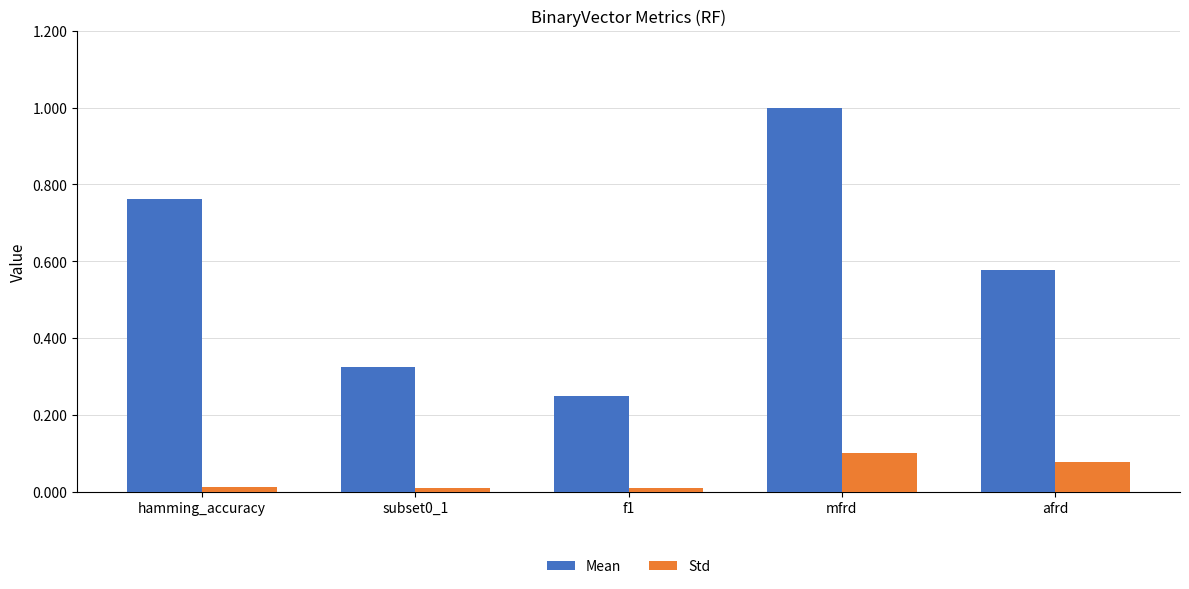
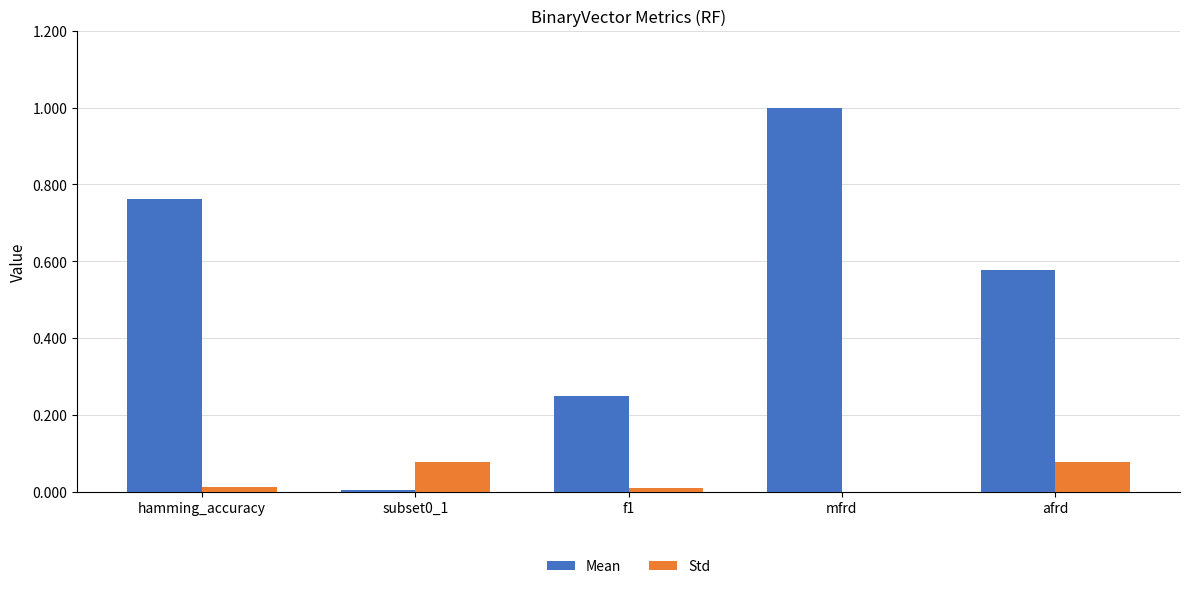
  {
    "Mean": {
      "hamming_accuracy": 0.76,
-     "subset0_1": 0.32,
+     "subset0_1": 0.00,
      "f1": 0.25,
      "mfrd": 1.00,
      "afrd": 0.58
    },
    "Std": {
      "hamming_accuracy": 0.01,
-     "subset0_1": 0.01,
+     "subset0_1": 0.08,
      "f1": 0.01,
-     "mfrd": 0.1,
+     "mfrd": 0.0,
      "afrd": 0.08
    }
  }
